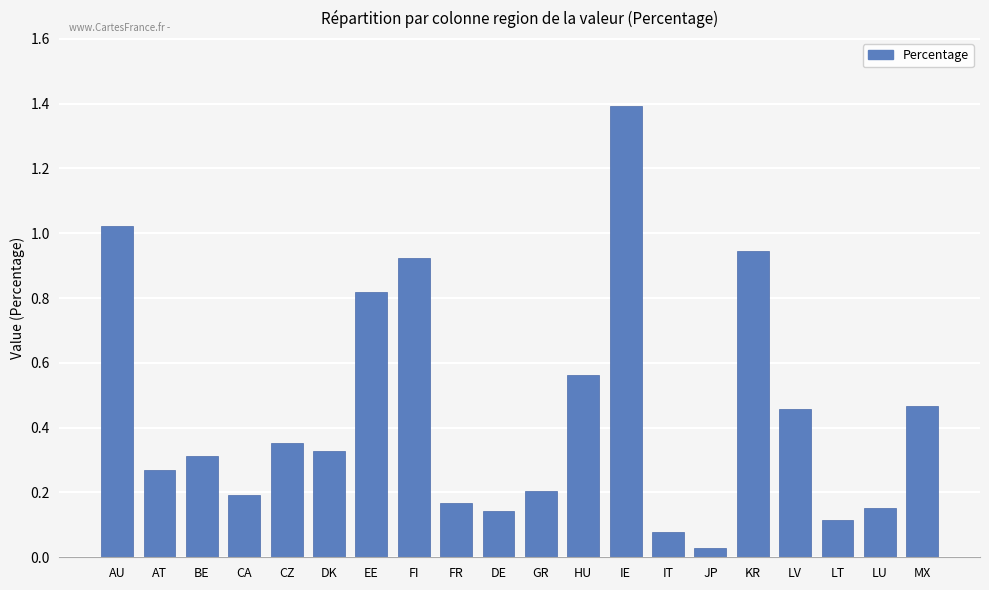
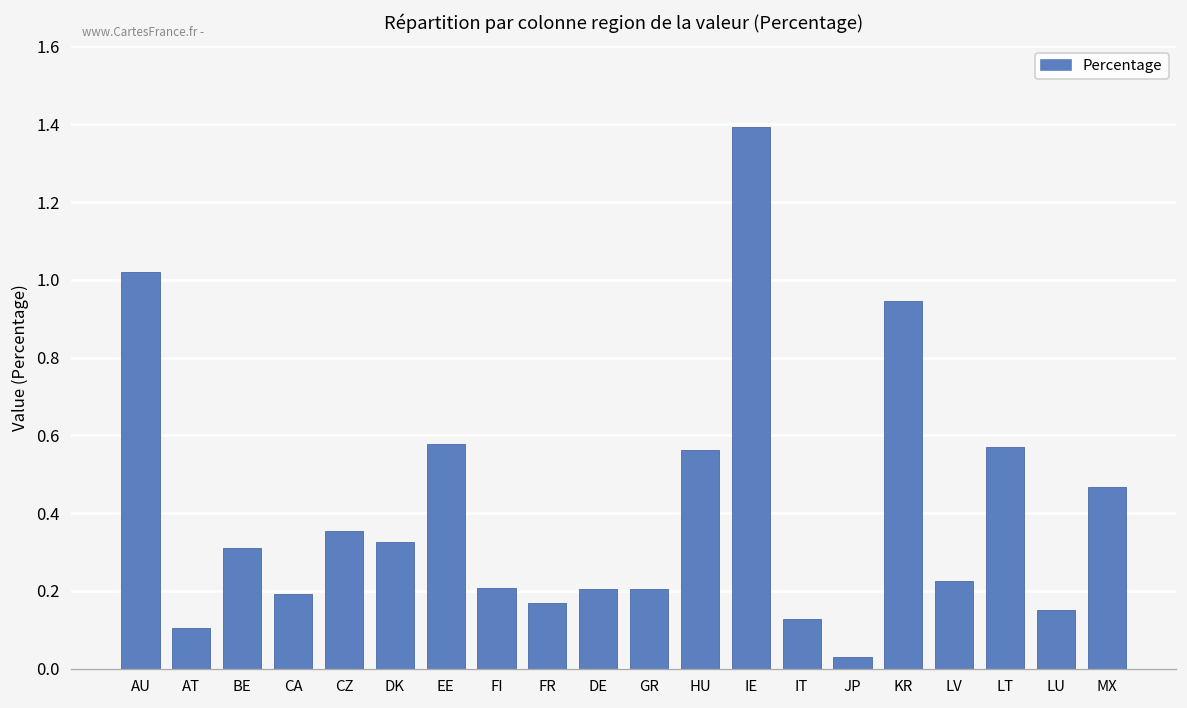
  {
    "AU": 1.02,
-   "AT": 0.27,
+   "AT": 0.11,
    "BE": 0.31,
    "CA": 0.19,
    "CZ": 0.35,
    "DK": 0.33,
-   "EE": 0.82,
-   "FI": 0.92,
+   "EE": 0.58,
+   "FI": 0.21,
    "FR": 0.17,
-   "DE": 0.14,
+   "DE": 0.21,
    "GR": 0.20,
    "HU": 0.56,
    "IE": 1.39,
-   "IT": 0.08,
+   "IT": 0.13,
    "JP": 0.03,
    "KR": 0.95,
-   "LV": 0.46,
-   "LT": 0.11,
+   "LV": 0.23,
+   "LT": 0.57,
    "LU": 0.15,
    "MX": 0.47
  }
